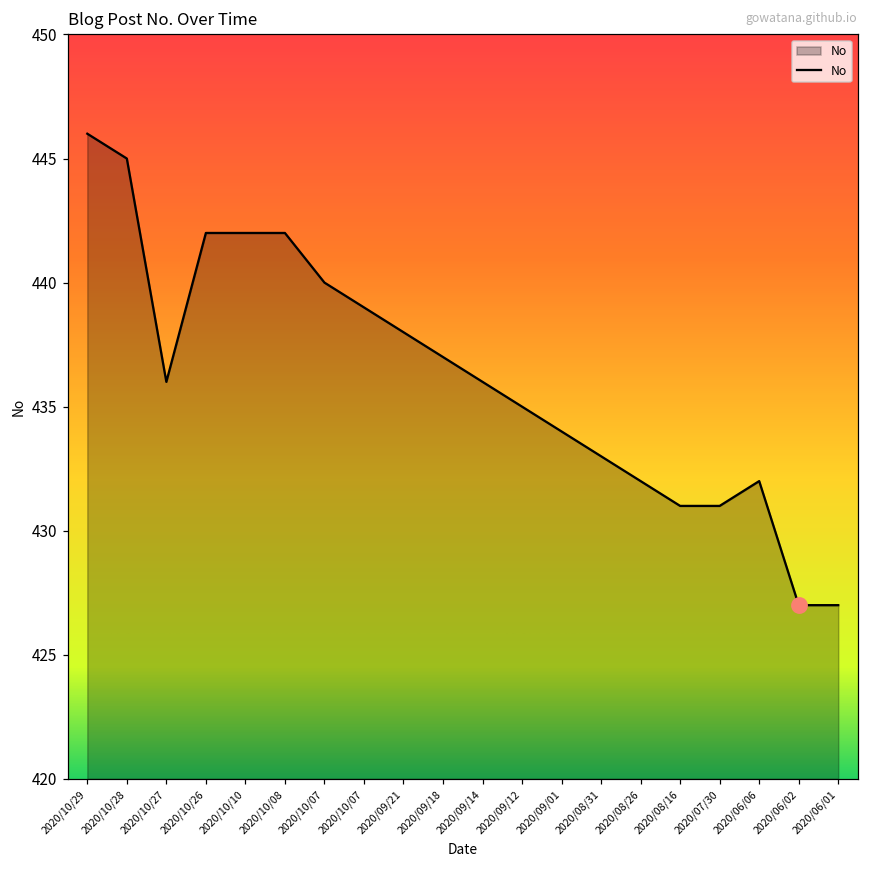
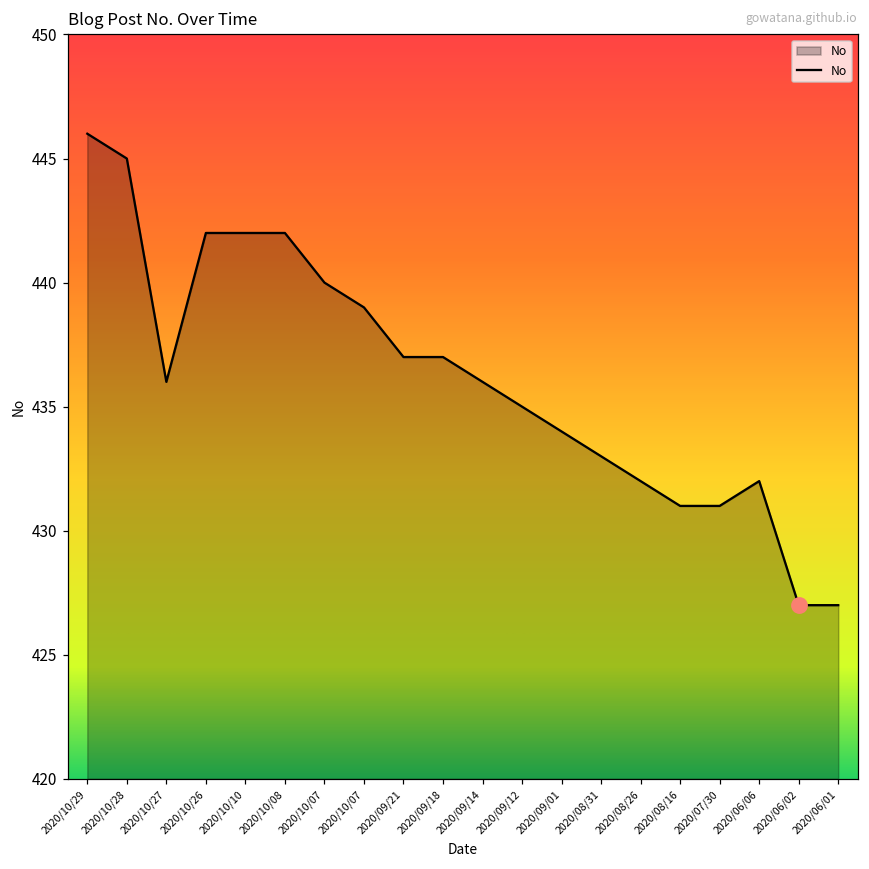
  {
    "No": {
      "2020/10/29": 446,
      "2020/10/28": 445,
      "2020/10/27": 436,
      "2020/10/26": 442,
      "2020/10/10": 442,
      "2020/10/08": 442,
-     "2020/09/21": 438,
+     "2020/09/21": 437,
      "2020/09/18": 437,
      "2020/09/14": 436,
      "2020/09/12": 435,
      "2020/09/01": 434,
      "2020/08/31": 433,
      "2020/08/26": 432,
      "2020/08/16": 431,
      "2020/07/30": 431,
      "2020/06/06": 432,
      "2020/06/01": 427
    }
  }
